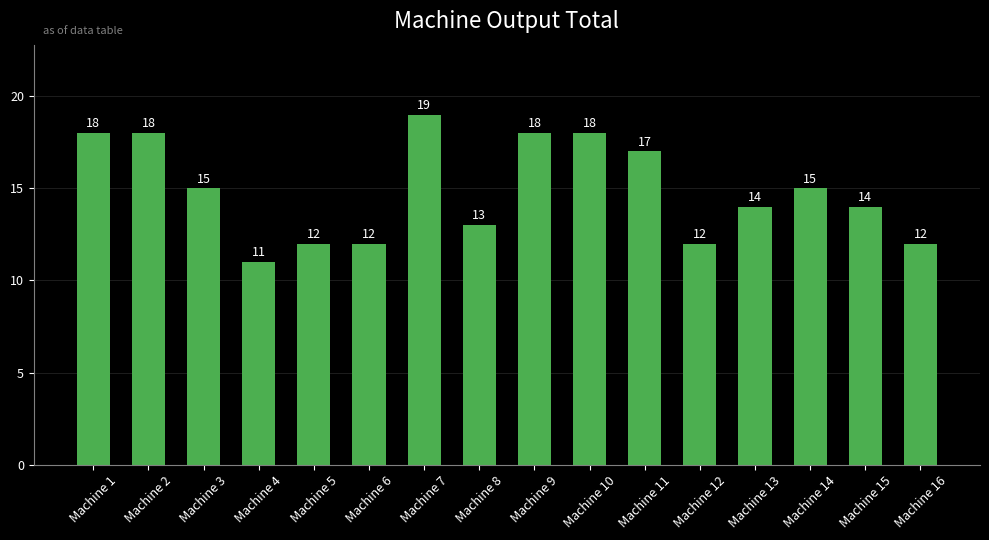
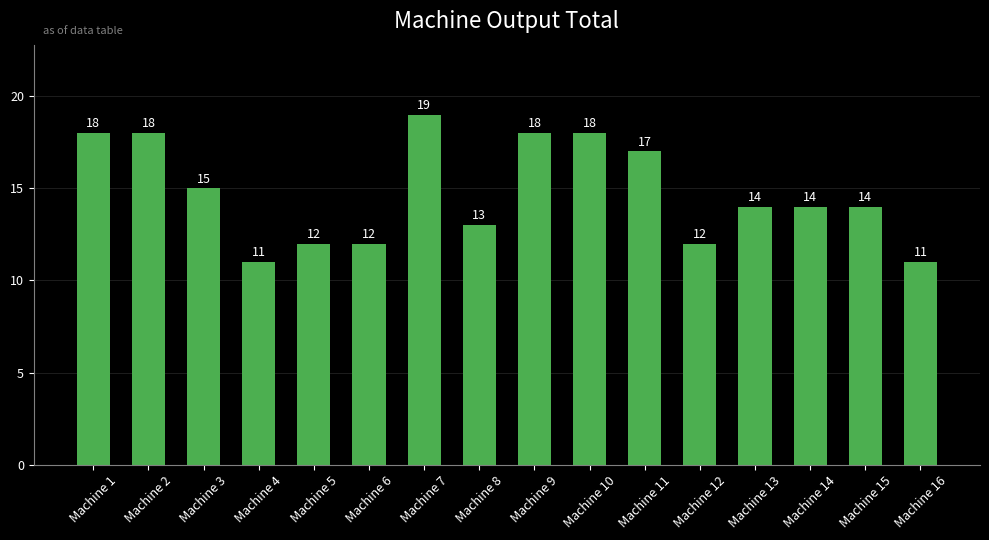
  {
    "Machine 1": 18,
    "Machine 2": 18,
    "Machine 3": 15,
    "Machine 4": 11,
    "Machine 5": 12,
    "Machine 6": 12,
    "Machine 7": 19,
    "Machine 8": 13,
    "Machine 9": 18,
    "Machine 10": 18,
    "Machine 11": 17,
    "Machine 12": 12,
    "Machine 13": 14,
-   "Machine 14": 15,
+   "Machine 14": 14,
    "Machine 15": 14,
-   "Machine 16": 12
+   "Machine 16": 11
  }
